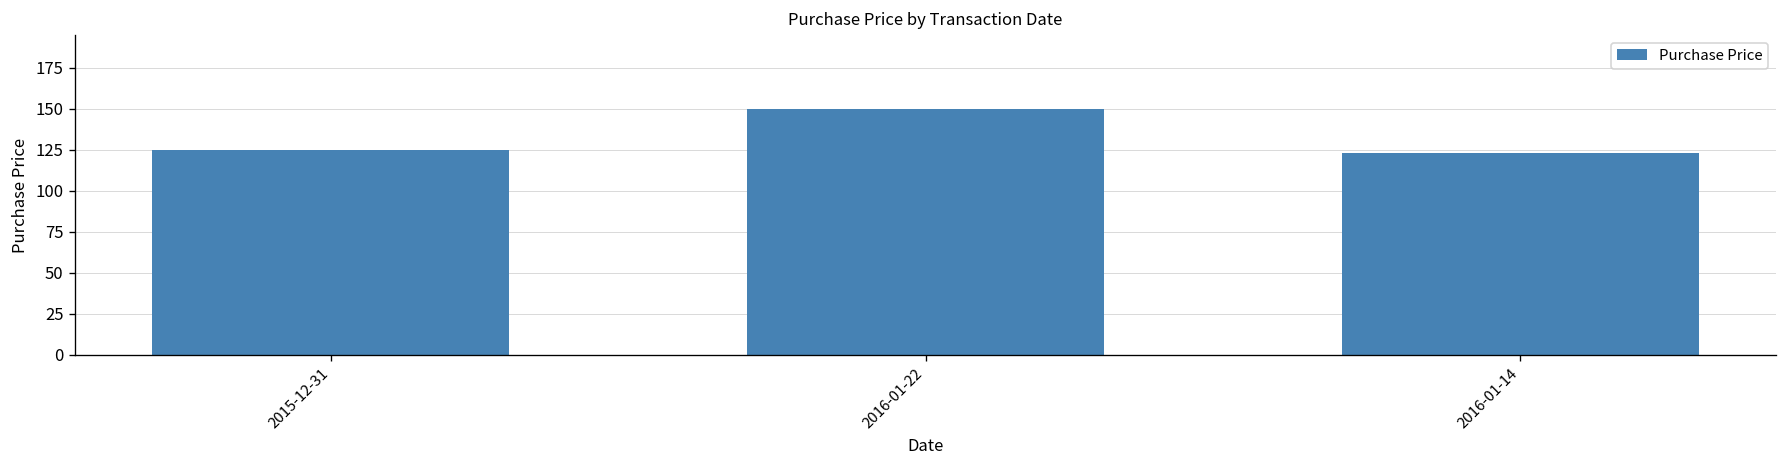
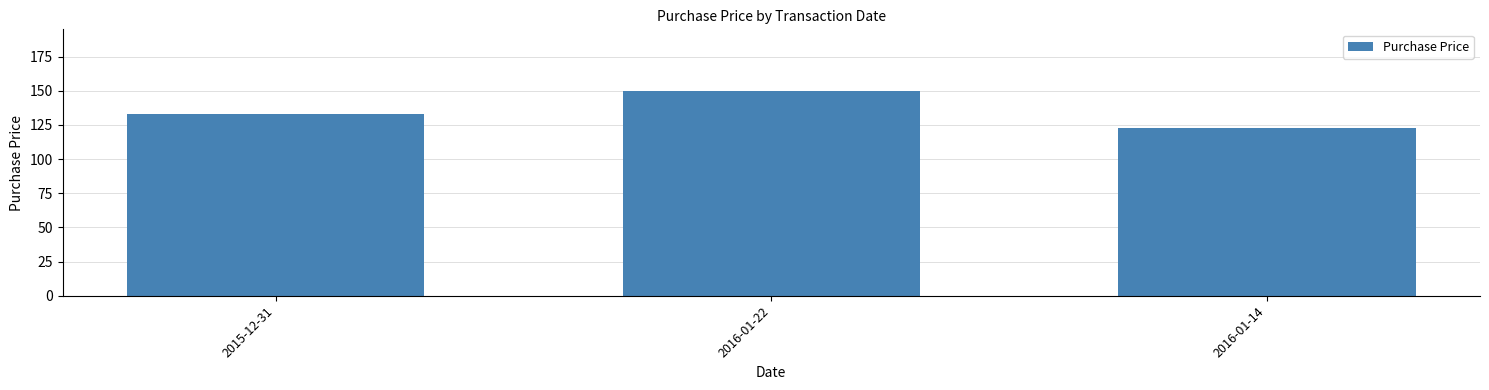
  {
-   "2015-12-31": 125,
+   "2015-12-31": 133,
    "2016-01-22": 150,
    "2016-01-14": 123
  }
